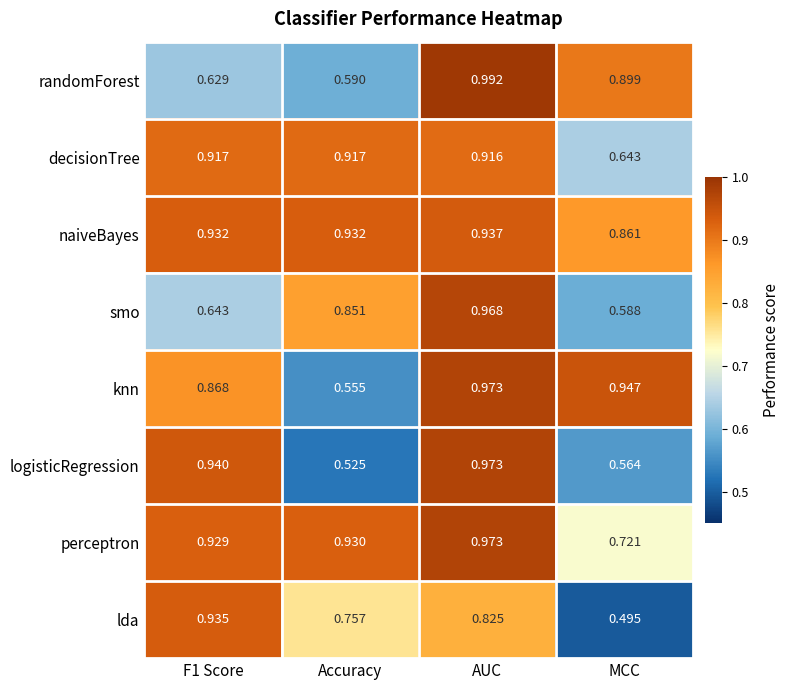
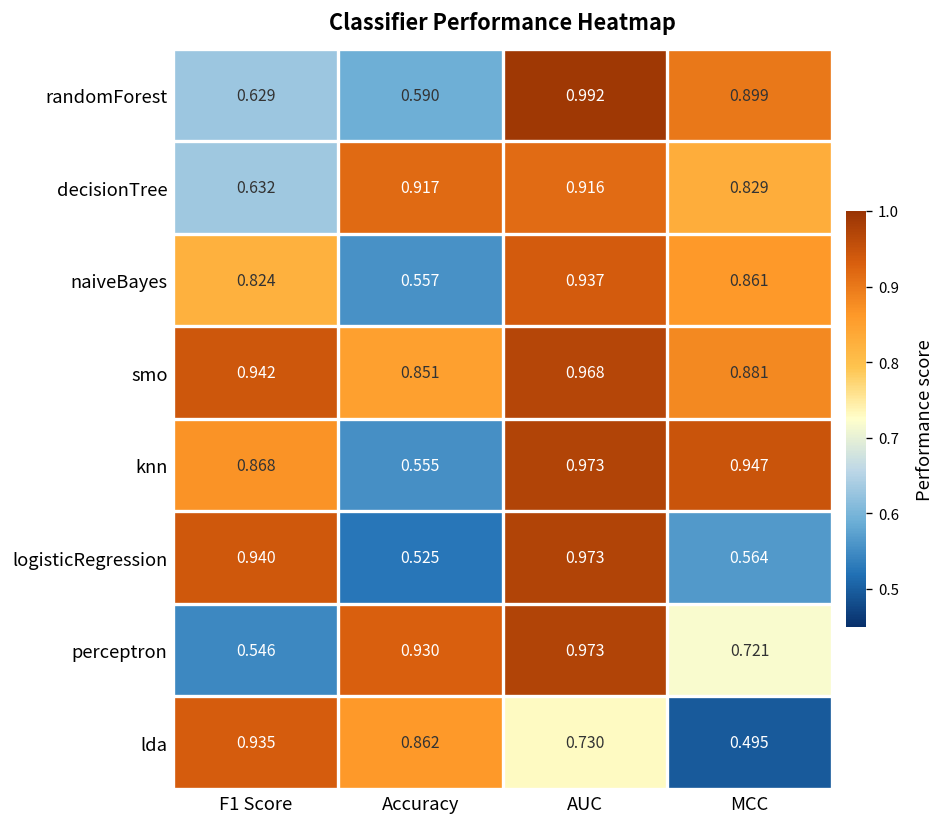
  {
    "randomForest": {
      "F1 Score": 0.629,
      "Accuracy": 0.590,
      "AUC": 0.992,
      "MCC": 0.899
    },
    "decisionTree": {
-     "F1 Score": 0.917,
+     "F1 Score": 0.632,
      "Accuracy": 0.917,
      "AUC": 0.916,
-     "MCC": 0.643
+     "MCC": 0.829
    },
    "naiveBayes": {
-     "F1 Score": 0.932,
-     "Accuracy": 0.932,
+     "F1 Score": 0.824,
+     "Accuracy": 0.557,
      "AUC": 0.937,
      "MCC": 0.861
    },
    "smo": {
-     "F1 Score": 0.643,
+     "F1 Score": 0.942,
      "Accuracy": 0.851,
      "AUC": 0.968,
-     "MCC": 0.588
+     "MCC": 0.881
    },
    "knn": {
      "F1 Score": 0.868,
      "Accuracy": 0.555,
      "AUC": 0.973,
      "MCC": 0.947
    },
    "logisticRegression": {
      "F1 Score": 0.940,
      "Accuracy": 0.525,
      "AUC": 0.973,
      "MCC": 0.564
    },
    "perceptron": {
-     "F1 Score": 0.929,
+     "F1 Score": 0.546,
      "Accuracy": 0.930,
      "AUC": 0.973,
      "MCC": 0.721
    },
    "lda": {
      "F1 Score": 0.935,
-     "Accuracy": 0.757,
-     "AUC": 0.825,
+     "Accuracy": 0.862,
+     "AUC": 0.730,
      "MCC": 0.495
    }
  }
